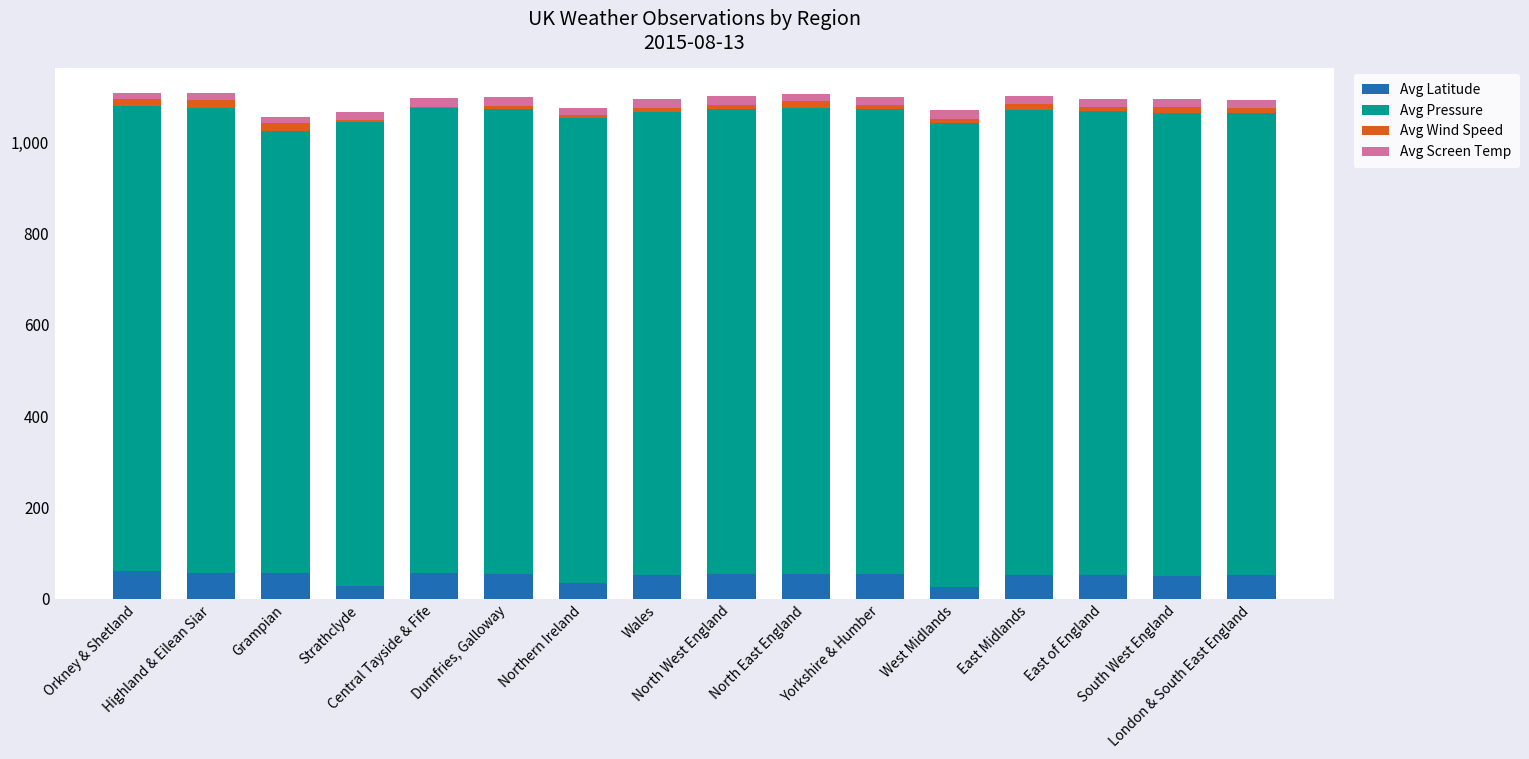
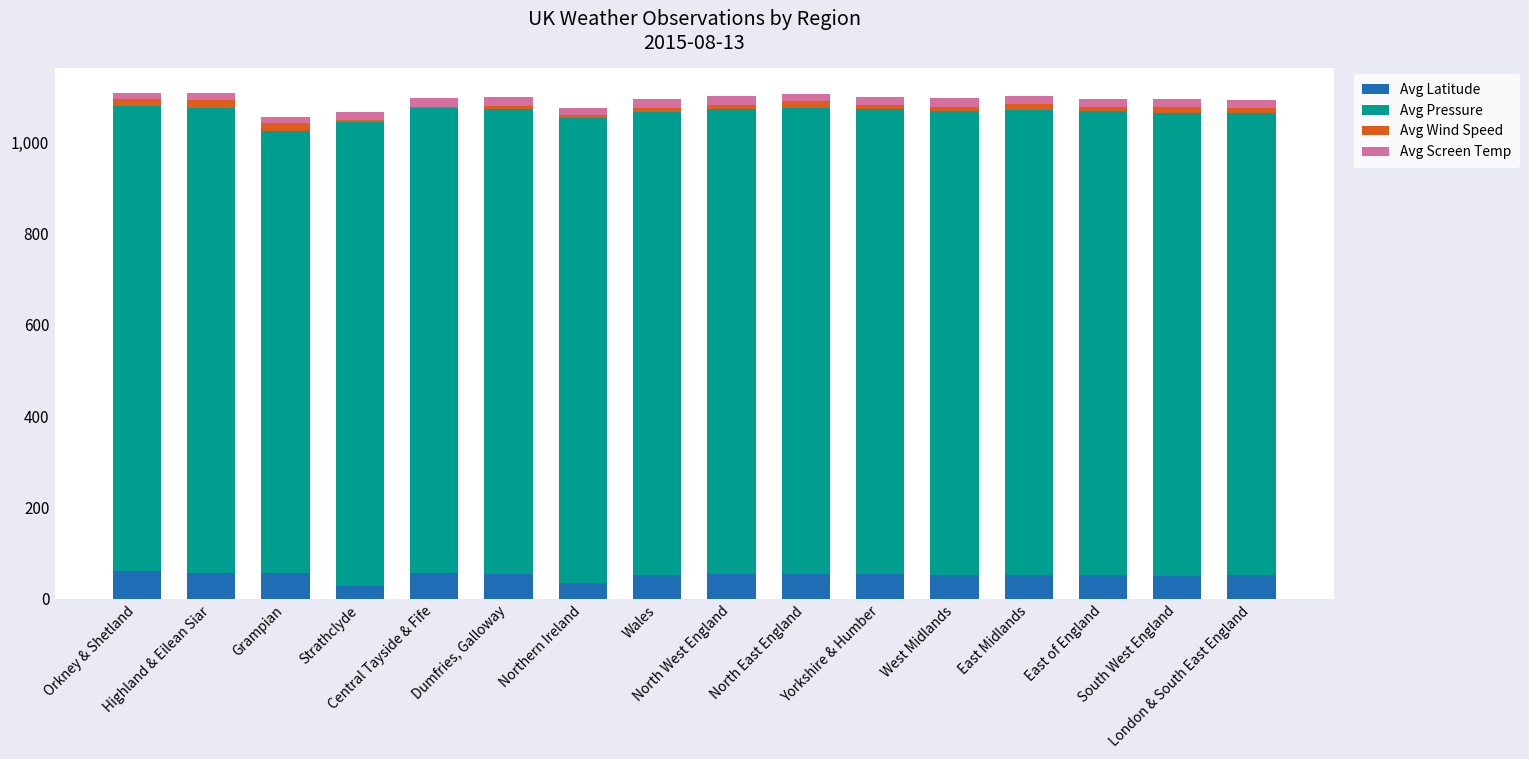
  {
    "Avg Latitude": {
      "Orkney & Shetland": "60",
      "Highland & Eilean Siar": "60",
      "Grampian": "60",
      "Strathclyde": "30",
      "Central Tayside & Fife": "60",
      "Dumfries, Galloway": "60",
      "Northern Ireland": "40",
      "Wales": "50",
      "North West England": "50",
      "North East England": "60",
      "Yorkshire & Humber": "50",
-     "West Midlands": "30",
+     "West Midlands": "50",
      "East Midlands": "50",
      "East of England": "50",
      "South West England": "50",
      "London & South East England": "50"
    },
    "Avg Pressure": {
      "Orkney & Shetland": "1,020",
      "Highland & Eilean Siar": "1,020",
      "Grampian": "970",
      "Strathclyde": "1,020",
      "Central Tayside & Fife": "1,020",
      "Dumfries, Galloway": "1,020",
      "Northern Ireland": "1,020",
      "Wales": "1,020",
      "North West England": "1,020",
      "North East England": "1,020",
      "Yorkshire & Humber": "1,020",
      "West Midlands": "1,020",
      "East Midlands": "1,020",
      "East of England": "1,020",
      "South West England": "1,010",
      "London & South East England": "1,010"
    },
    "Avg Wind Speed": {
      "Orkney & Shetland": "20",
      "Highland & Eilean Siar": "20",
      "Grampian": "20",
      "Dumfries, Galloway": "10",
      "Northern Ireland": "10",
      "Wales": "10",
      "North West England": "10",
      "North East England": "10",
      "Yorkshire & Humber": "10",
      "West Midlands": "10",
      "East Midlands": "10",
      "East of England": "10",
      "South West England": "20",
      "London & South East England": "10"
    },
    "Avg Screen Temp": {
      "Orkney & Shetland": "10",
      "Highland & Eilean Siar": "10",
      "Grampian": "10",
      "Strathclyde": "20",
      "Central Tayside & Fife": "20",
      "Dumfries, Galloway": "20",
      "Northern Ireland": "20",
      "Wales": "20",
      "North West England": "20",
      "North East England": "20",
      "Yorkshire & Humber": "20",
      "West Midlands": "20",
      "East Midlands": "20",
      "East of England": "20",
      "South West England": "20",
      "London & South East England": "20"
    }
  }
